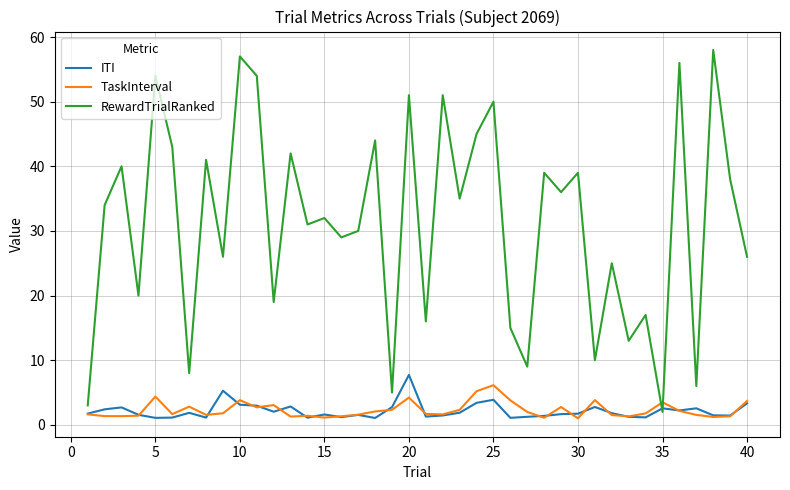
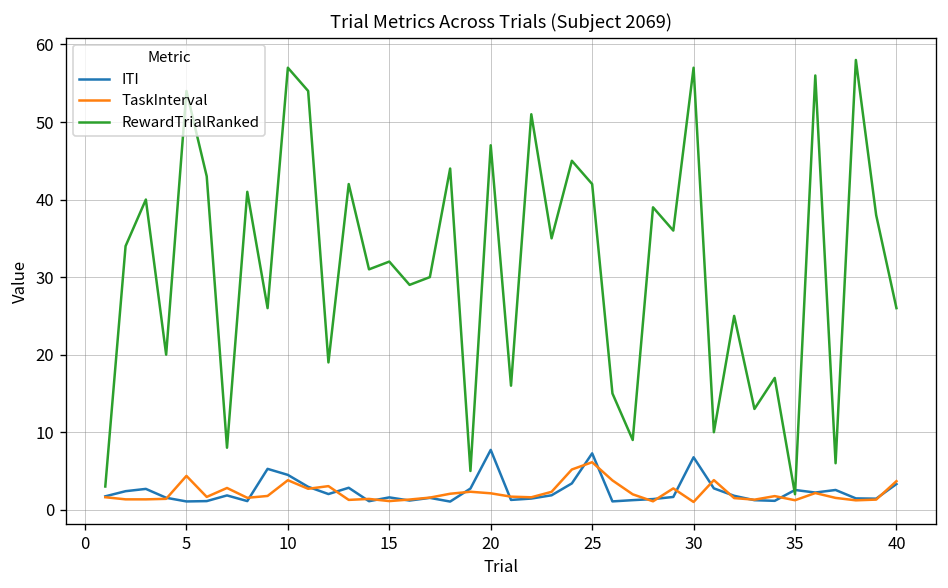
  {
    "ITI": {
      "5": 1,
-     "10": 3,
+     "10": 4,
      "15": 2,
      "20": 8,
-     "25": 4,
-     "30": 2,
+     "25": 7,
+     "30": 7,
      "35": 3
    },
    "TaskInterval": {
      "5": 4,
      "10": 4,
      "15": 1,
-     "20": 4,
+     "20": 2,
      "25": 6,
      "30": 1,
-     "35": 3
+     "35": 1
    },
    "RewardTrialRanked": {
      "10": 57,
      "15": 32,
-     "20": 51,
-     "25": 50,
-     "30": 39,
+     "20": 47,
+     "25": 42,
+     "30": 57,
      "35": 2,
      "40": 26
    }
  }
